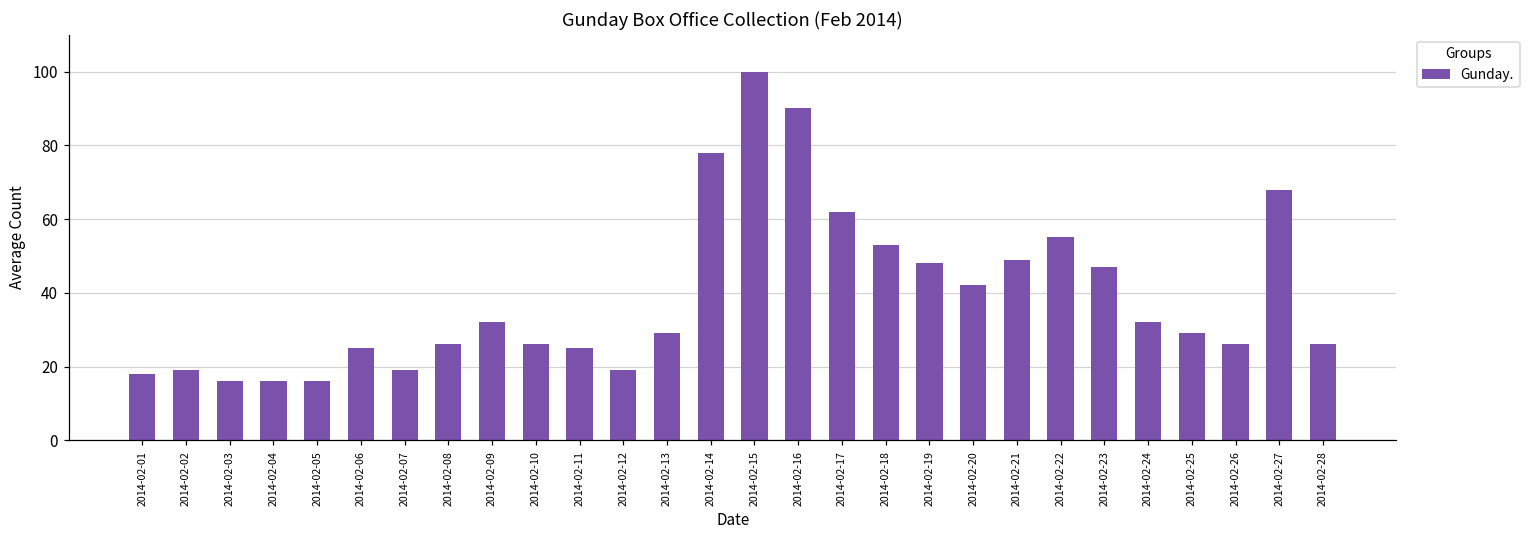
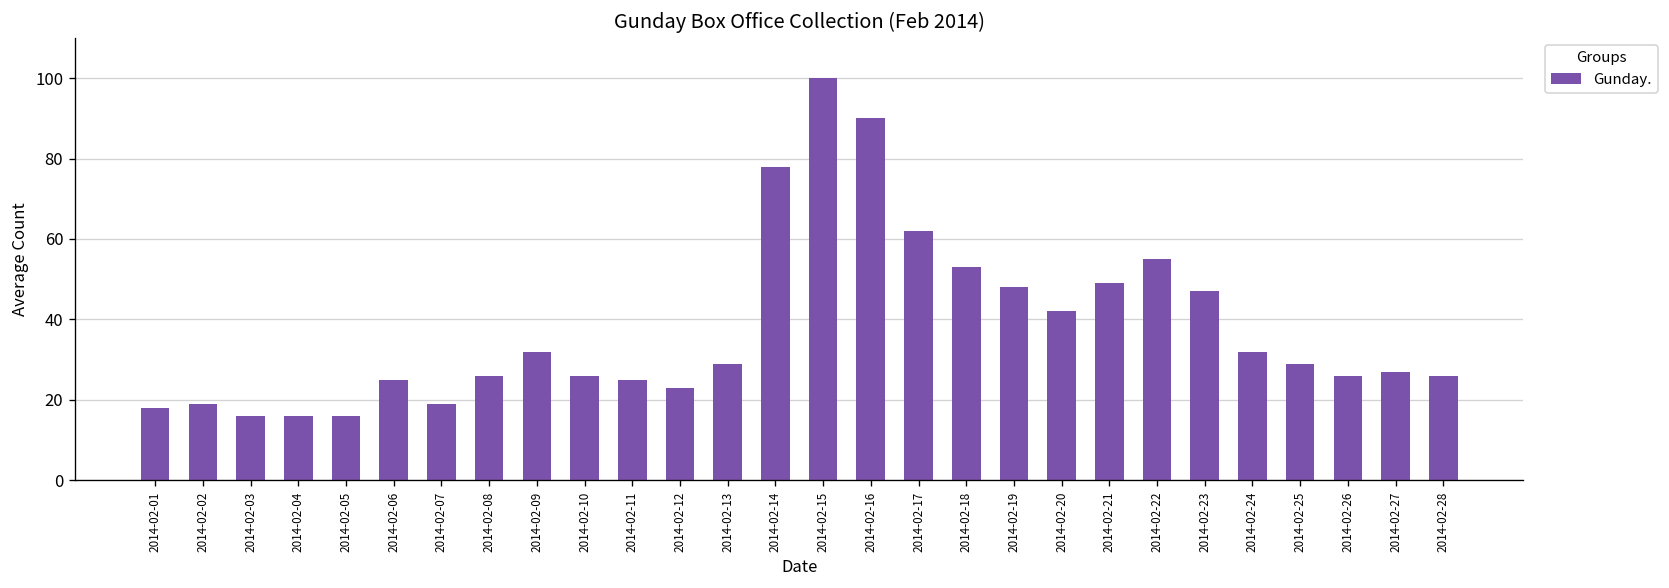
  {
    "2014-02-01": 18,
    "2014-02-02": 19,
    "2014-02-03": 16,
    "2014-02-04": 16,
    "2014-02-05": 16,
    "2014-02-06": 25,
    "2014-02-07": 19,
    "2014-02-08": 26,
    "2014-02-09": 32,
    "2014-02-10": 26,
    "2014-02-11": 25,
-   "2014-02-12": 19,
+   "2014-02-12": 23,
    "2014-02-13": 29,
    "2014-02-14": 78,
    "2014-02-15": 100,
    "2014-02-16": 90,
    "2014-02-17": 62,
    "2014-02-18": 53,
    "2014-02-19": 48,
    "2014-02-20": 42,
    "2014-02-21": 49,
    "2014-02-22": 55,
    "2014-02-23": 47,
    "2014-02-24": 32,
    "2014-02-25": 29,
    "2014-02-26": 26,
-   "2014-02-27": 68,
+   "2014-02-27": 27,
    "2014-02-28": 26
  }
